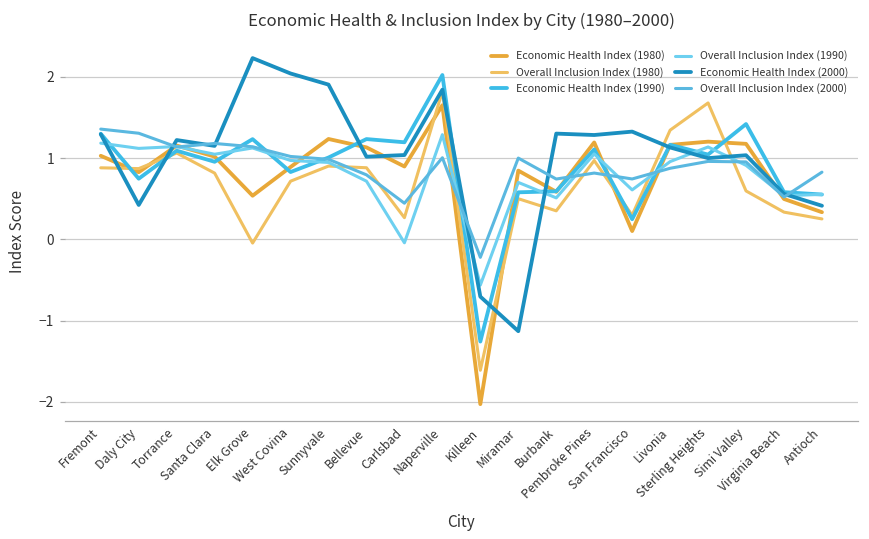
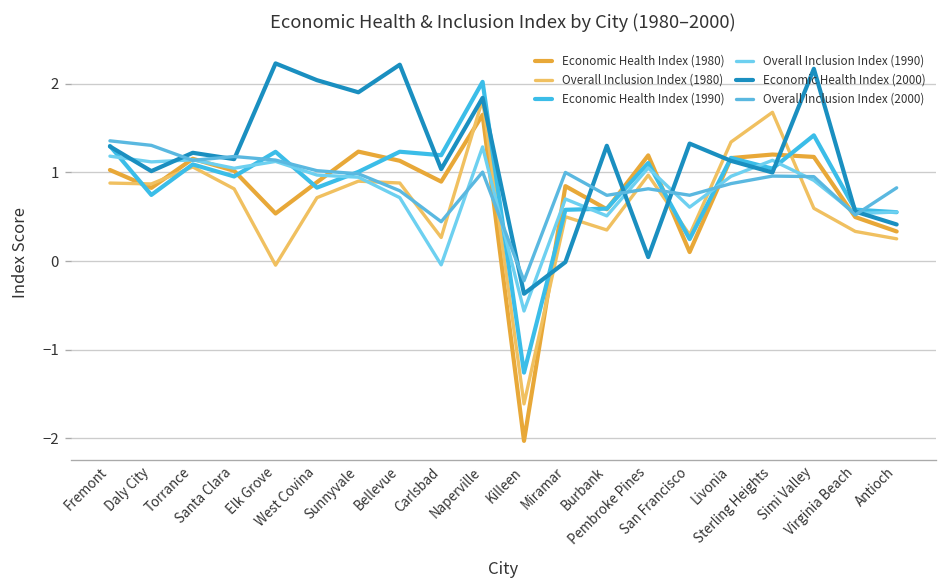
  {
    "Economic Health Index (2000)": {
-     "Daly City": 0.4,
+     "Daly City": 1.0,
      "Torrance": 1.2,
      "Elk Grove": 2.2,
      "West Covina": 2.0,
      "Sunnyvale": 1.9,
-     "Bellevue": 1.0,
+     "Bellevue": 2.2,
      "Carlsbad": 1.0,
-     "Killeen": -0.7,
-     "Miramar": -1.1,
+     "Killeen": -0.4,
+     "Miramar": 0.0,
      "Burbank": 1.3,
-     "Pembroke Pines": 1.3,
+     "Pembroke Pines": 0.0,
      "San Francisco": 1.3,
      "Sterling Heights": 1.0,
-     "Simi Valley": 1.0,
+     "Simi Valley": 2.2,
      "Antioch": 0.4
    }
  }
